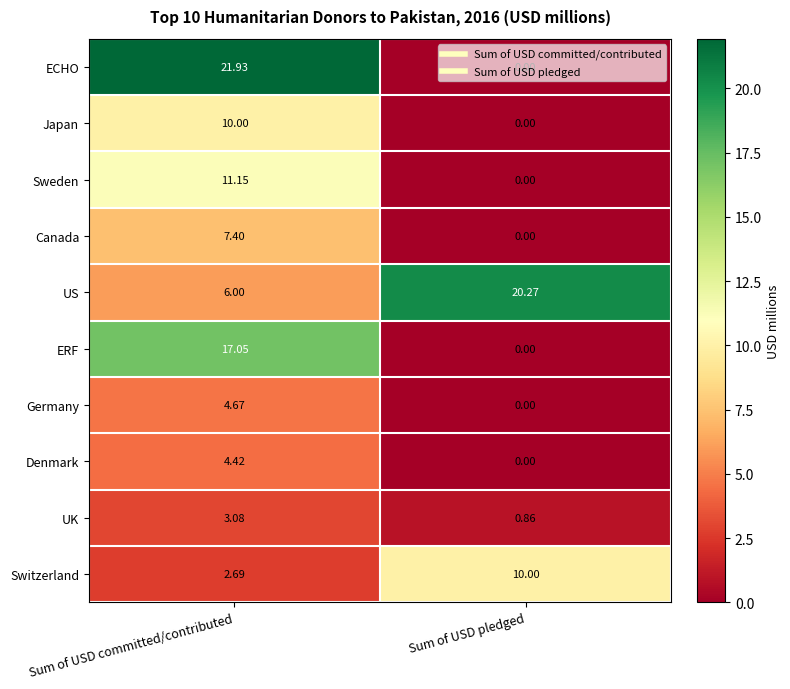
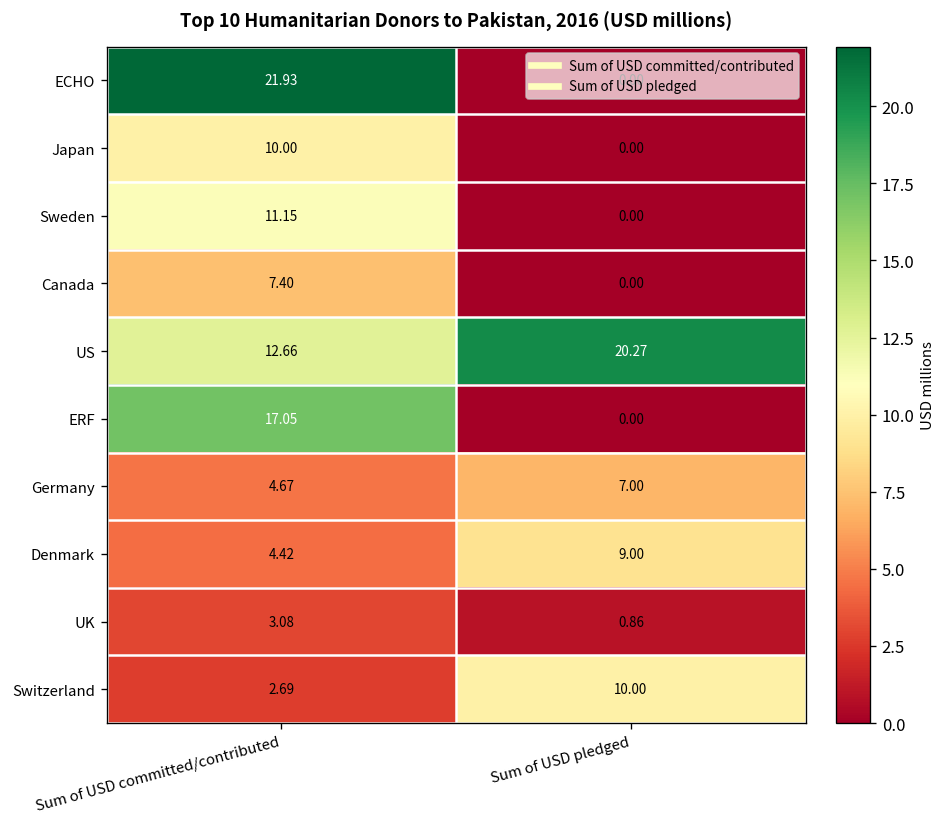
  {
    "ECHO": {
      "Sum of USD committed/contributed": 21.93
    },
    "Japan": {
      "Sum of USD committed/contributed": 10.00,
      "Sum of USD pledged": 0.00
    },
    "Sweden": {
      "Sum of USD committed/contributed": 11.15,
      "Sum of USD pledged": 0.00
    },
    "Canada": {
      "Sum of USD committed/contributed": 7.40,
      "Sum of USD pledged": 0.00
    },
    "US": {
-     "Sum of USD committed/contributed": 6.00,
+     "Sum of USD committed/contributed": 12.66,
      "Sum of USD pledged": 20.27
    },
    "ERF": {
      "Sum of USD committed/contributed": 17.05,
      "Sum of USD pledged": 0.00
    },
    "Germany": {
      "Sum of USD committed/contributed": 4.67,
-     "Sum of USD pledged": 0.00
+     "Sum of USD pledged": 7.00
    },
    "Denmark": {
      "Sum of USD committed/contributed": 4.42,
-     "Sum of USD pledged": 0.00
+     "Sum of USD pledged": 9.00
    },
    "UK": {
      "Sum of USD committed/contributed": 3.08,
      "Sum of USD pledged": 0.86
    },
    "Switzerland": {
      "Sum of USD committed/contributed": 2.69,
      "Sum of USD pledged": 10.00
    }
  }
